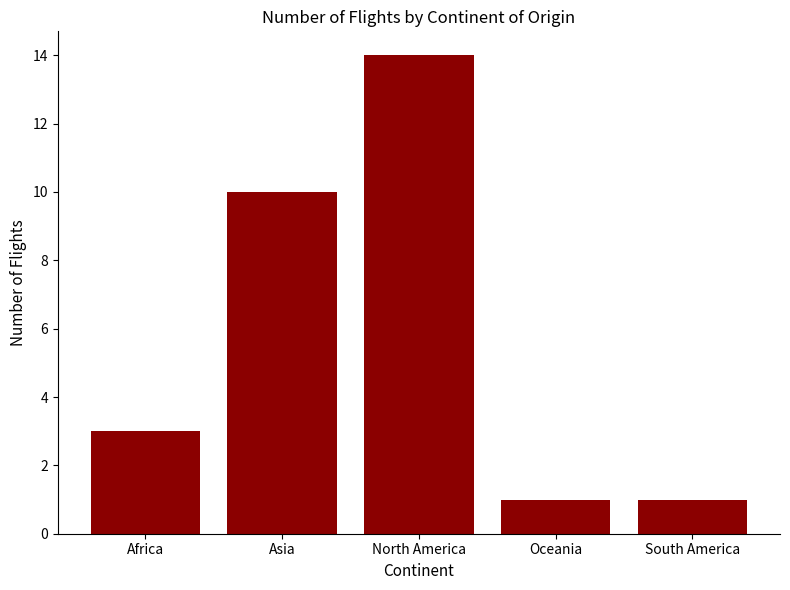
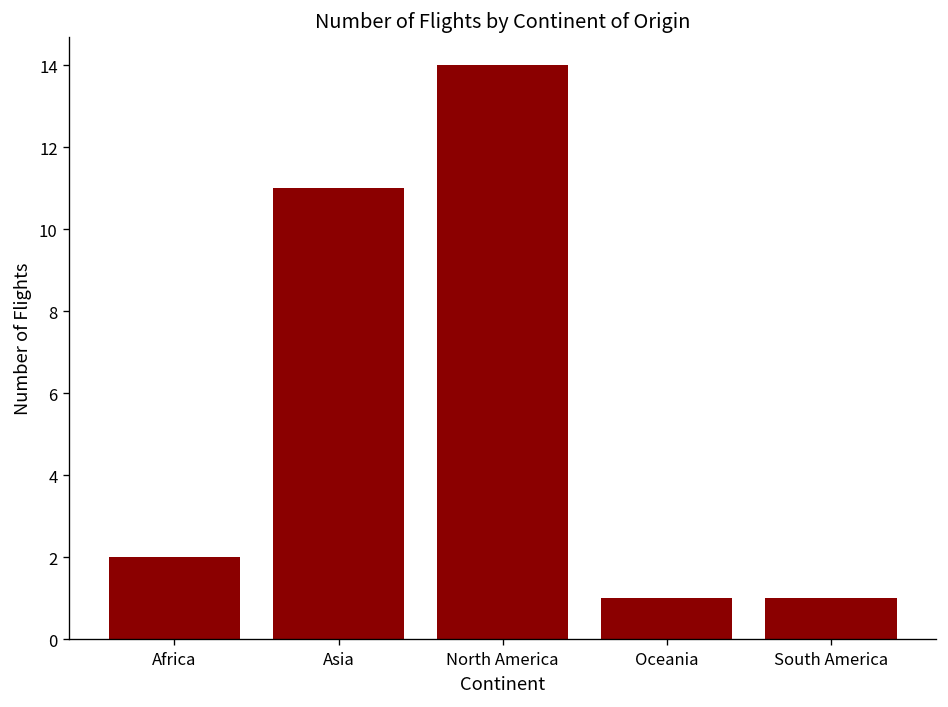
  {
-   "Africa": 3,
-   "Asia": 10,
+   "Africa": 2,
+   "Asia": 11,
    "North America": 14,
    "Oceania": 1,
    "South America": 1
  }
